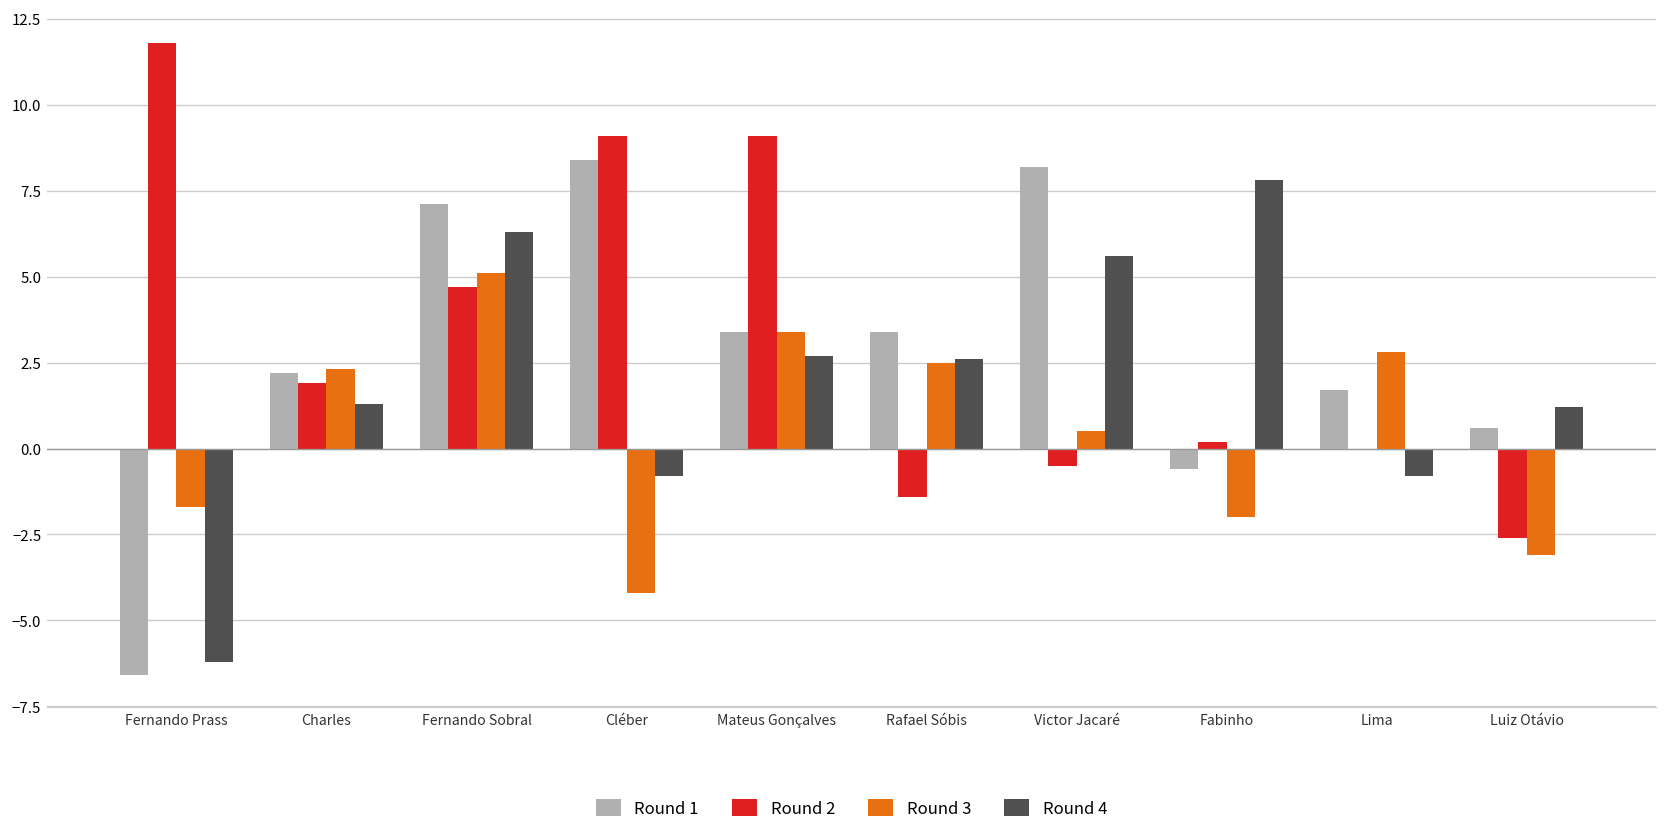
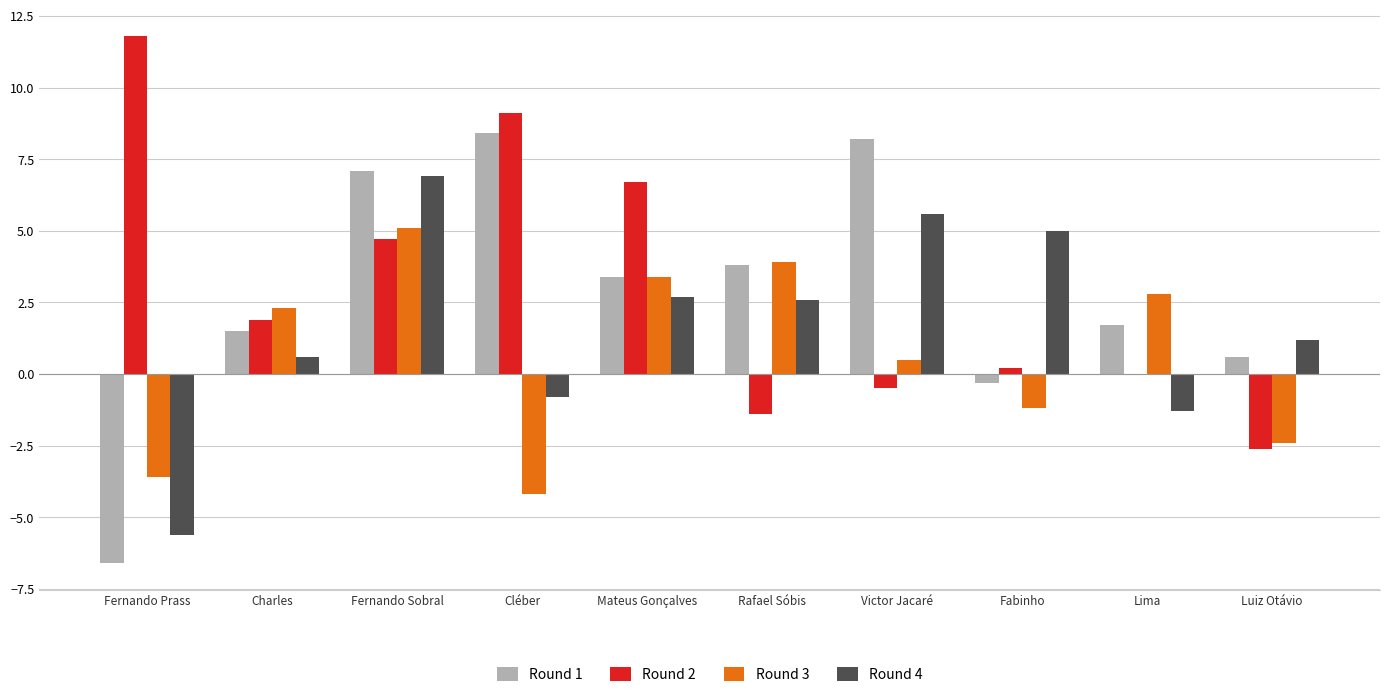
  {
    "Round 1": {
      "Fernando Prass": -6.6,
-     "Charles": 2.2,
+     "Charles": 1.5,
      "Fernando Sobral": 7.1,
      "Cléber": 8.4,
      "Mateus Gonçalves": 3.4,
-     "Rafael Sóbis": 3.4,
+     "Rafael Sóbis": 3.8,
      "Victor Jacaré": 8.2,
-     "Fabinho": -0.6,
+     "Fabinho": -0.3,
      "Lima": 1.7,
      "Luiz Otávio": 0.6
    },
    "Round 2": {
      "Fernando Prass": 11.8,
      "Charles": 1.9,
      "Fernando Sobral": 4.7,
      "Cléber": 9.1,
-     "Mateus Gonçalves": 9.1,
+     "Mateus Gonçalves": 6.7,
      "Rafael Sóbis": -1.4,
      "Victor Jacaré": -0.5,
      "Fabinho": 0.2,
      "Lima": 0.0,
      "Luiz Otávio": -2.6
    },
    "Round 3": {
-     "Fernando Prass": -1.7,
+     "Fernando Prass": -3.6,
      "Charles": 2.3,
      "Fernando Sobral": 5.1,
      "Cléber": -4.2,
      "Mateus Gonçalves": 3.4,
-     "Rafael Sóbis": 2.5,
+     "Rafael Sóbis": 3.9,
      "Victor Jacaré": 0.5,
-     "Fabinho": -2.0,
+     "Fabinho": -1.2,
      "Lima": 2.8,
-     "Luiz Otávio": -3.1
+     "Luiz Otávio": -2.4
    },
    "Round 4": {
-     "Fernando Prass": -6.2,
-     "Charles": 1.3,
-     "Fernando Sobral": 6.3,
+     "Fernando Prass": -5.6,
+     "Charles": 0.6,
+     "Fernando Sobral": 6.9,
      "Cléber": -0.8,
      "Mateus Gonçalves": 2.7,
      "Rafael Sóbis": 2.6,
      "Victor Jacaré": 5.6,
-     "Fabinho": 7.8,
-     "Lima": -0.8,
+     "Fabinho": 5.0,
+     "Lima": -1.3,
      "Luiz Otávio": 1.2
    }
  }
